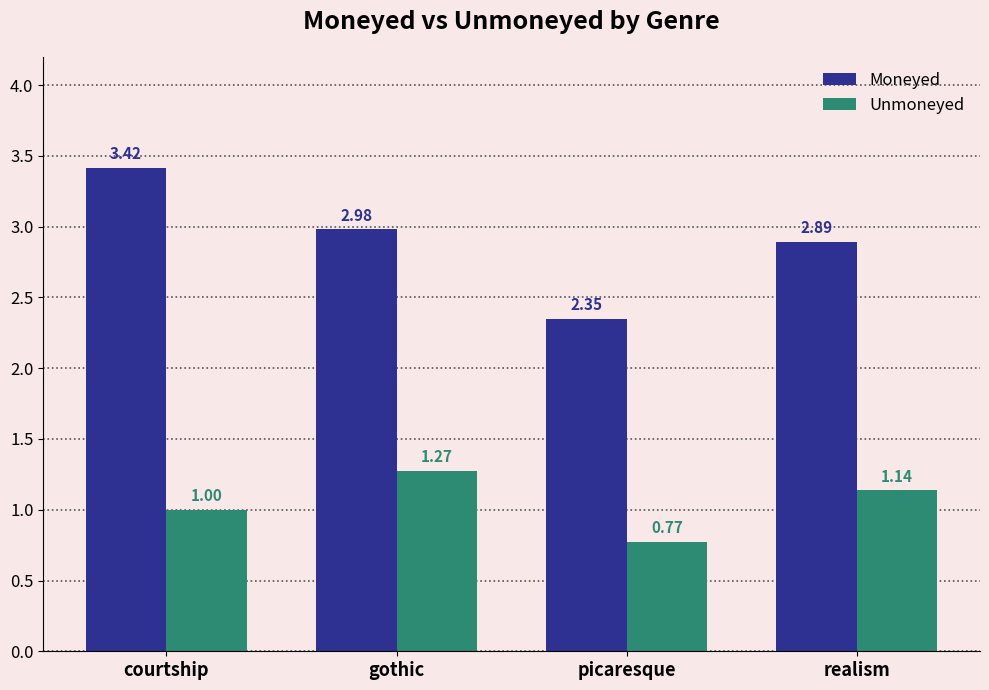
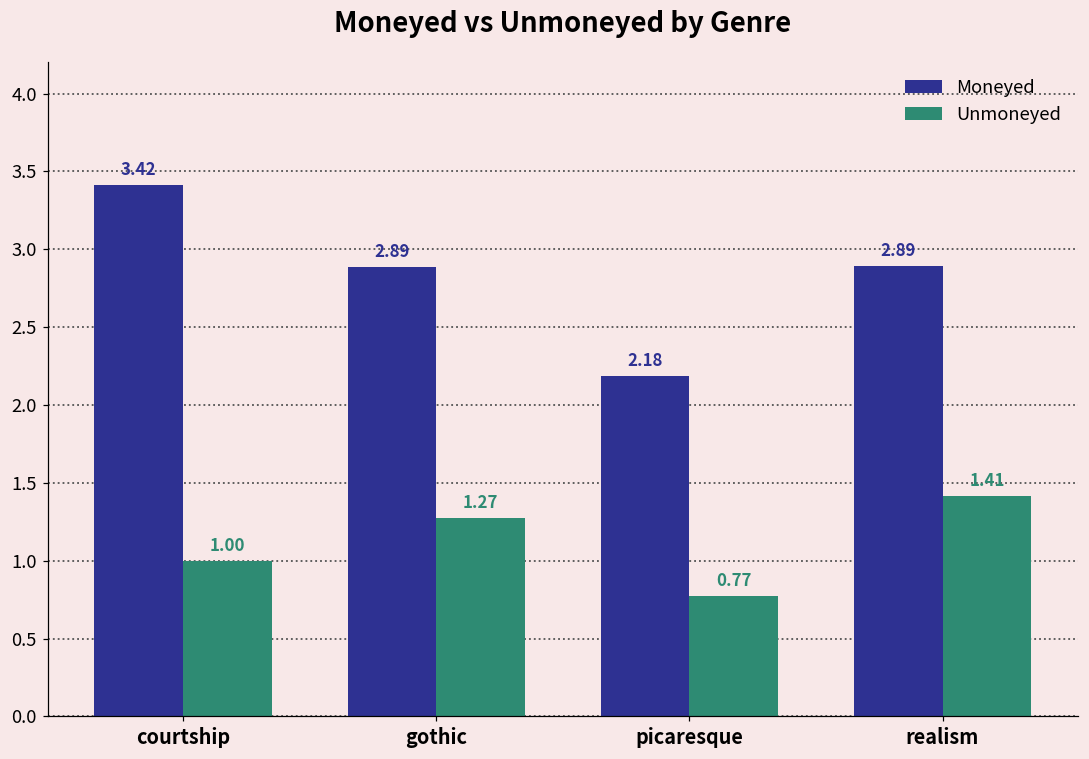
  {
    "Moneyed": {
      "courtship": 3.42,
-     "gothic": 2.98,
-     "picaresque": 2.35,
+     "gothic": 2.89,
+     "picaresque": 2.18,
      "realism": 2.89
    },
    "Unmoneyed": {
      "courtship": 1.00,
      "gothic": 1.27,
      "picaresque": 0.77,
-     "realism": 1.14
+     "realism": 1.41
    }
  }
